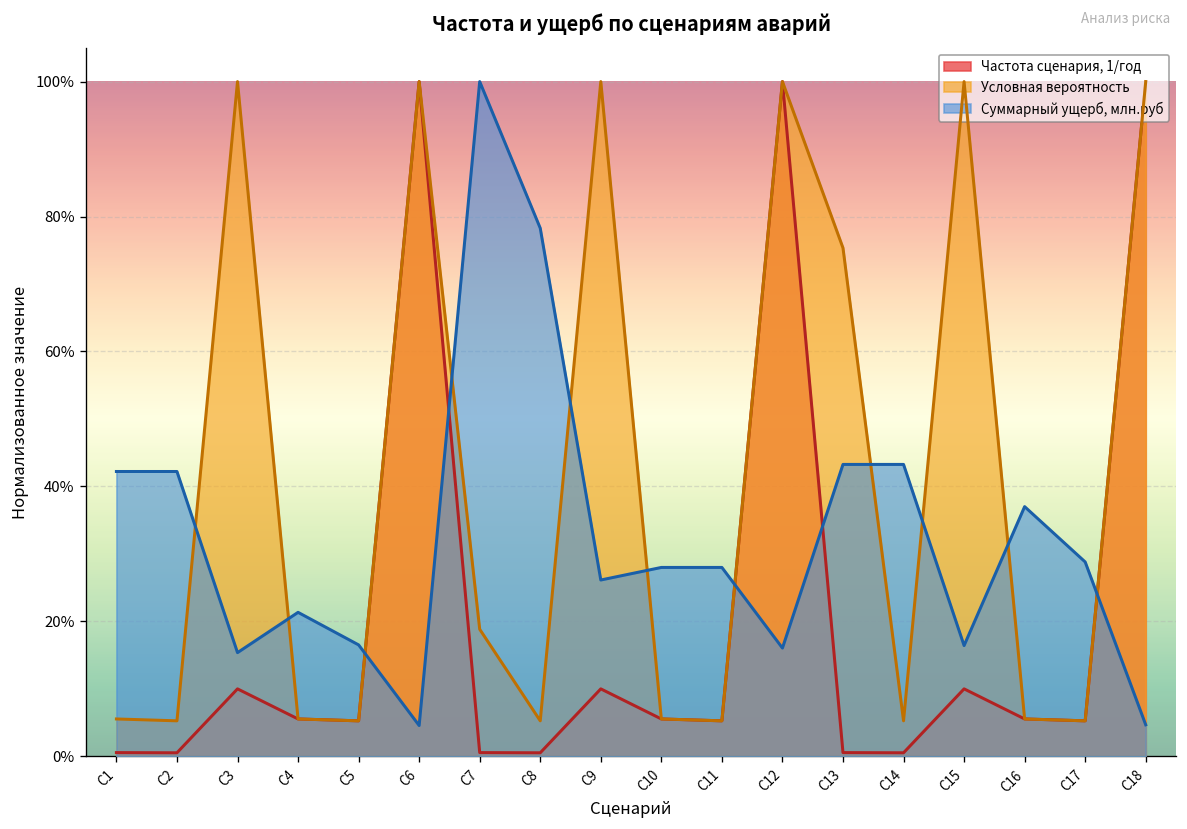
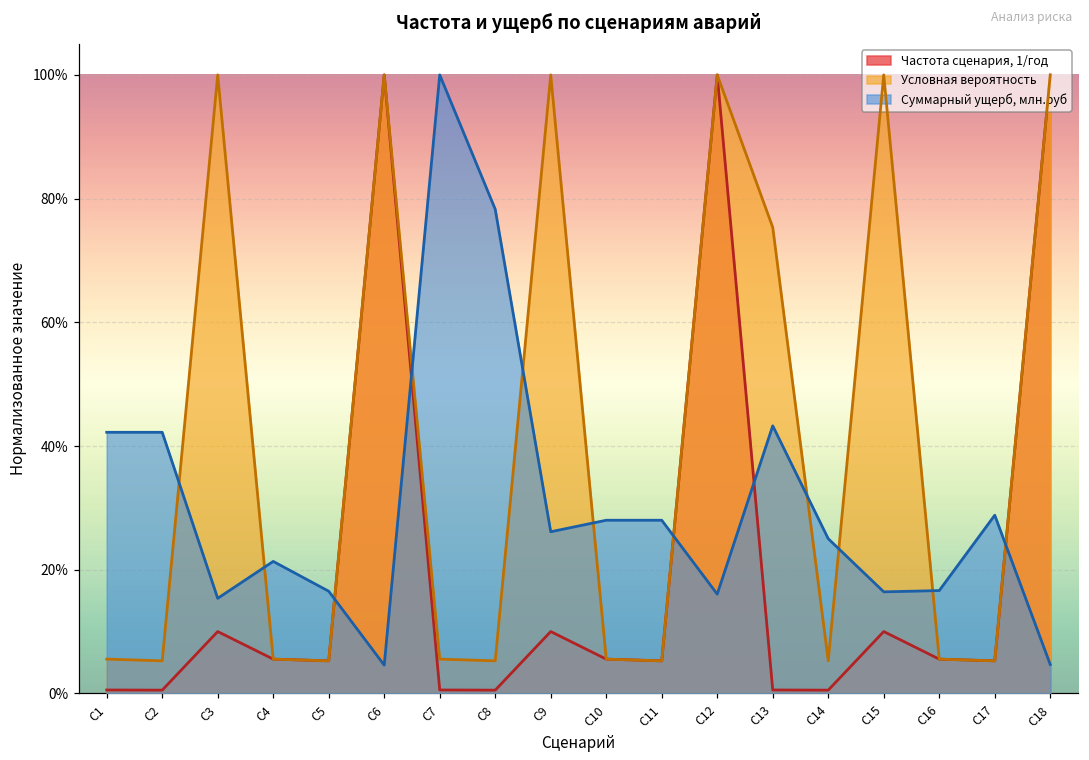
  {
    "Частота сценария, 1/год": {
      "С1": "1%",
      "С2": "1%",
      "С3": "10%",
      "С7": "1%",
      "С8": "1%",
      "С9": "10%",
      "С13": "1%",
      "С14": "1%",
      "С15": "10%"
    },
    "Условная вероятность": {
      "С1": "6%",
      "С2": "5%",
      "С3": "100%",
-     "С7": "19%",
+     "С7": "6%",
      "С8": "5%",
      "С9": "100%",
      "С13": "75%",
      "С14": "5%"
    },
    "Суммарный ущерб, млн.руб": {
      "С1": "42%",
      "С2": "42%",
      "С3": "15%",
      "С4": "21%",
      "С5": "17%",
      "С6": "5%",
      "С7": "100%",
      "С8": "78%",
      "С9": "26%",
      "С10": "28%",
      "С11": "28%",
      "С12": "16%",
      "С13": "43%",
-     "С14": "43%",
+     "С14": "25%",
      "С15": "16%",
-     "С16": "37%",
+     "С16": "17%",
      "С17": "29%",
      "С18": "5%"
    }
  }
